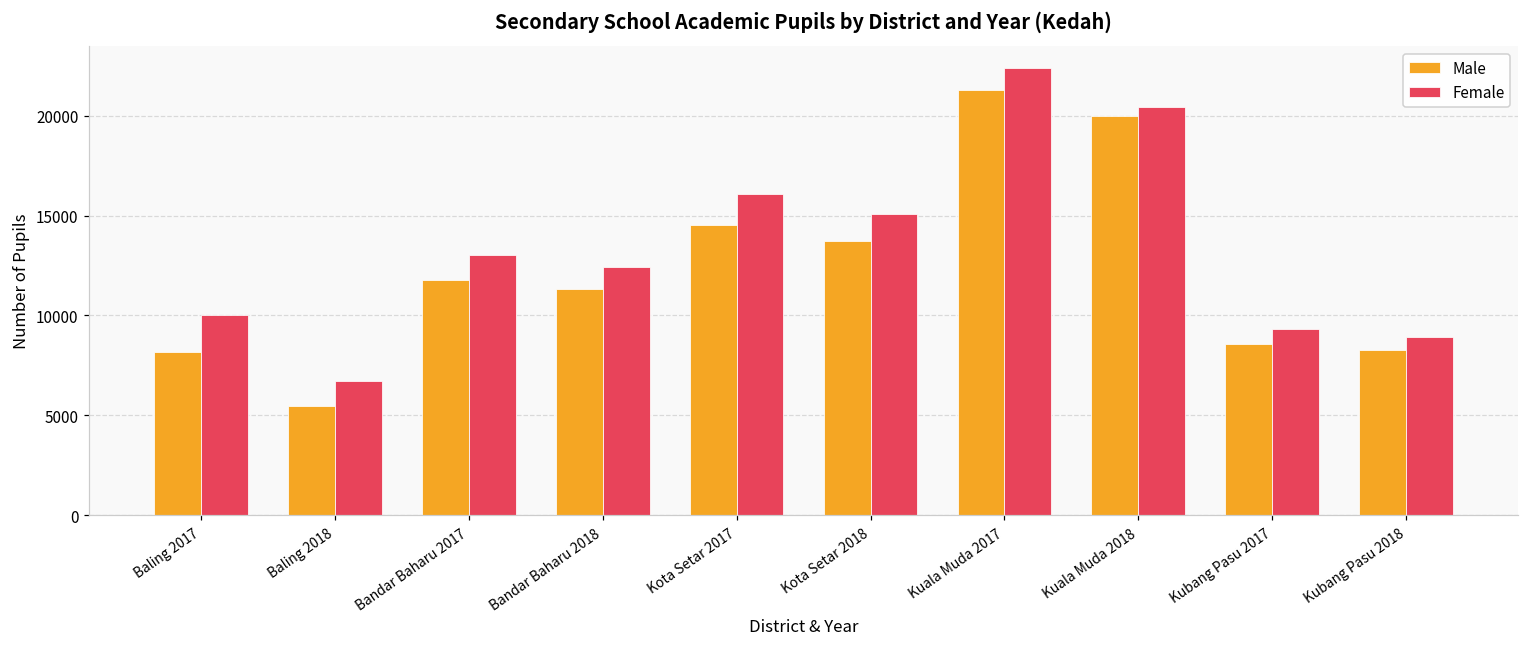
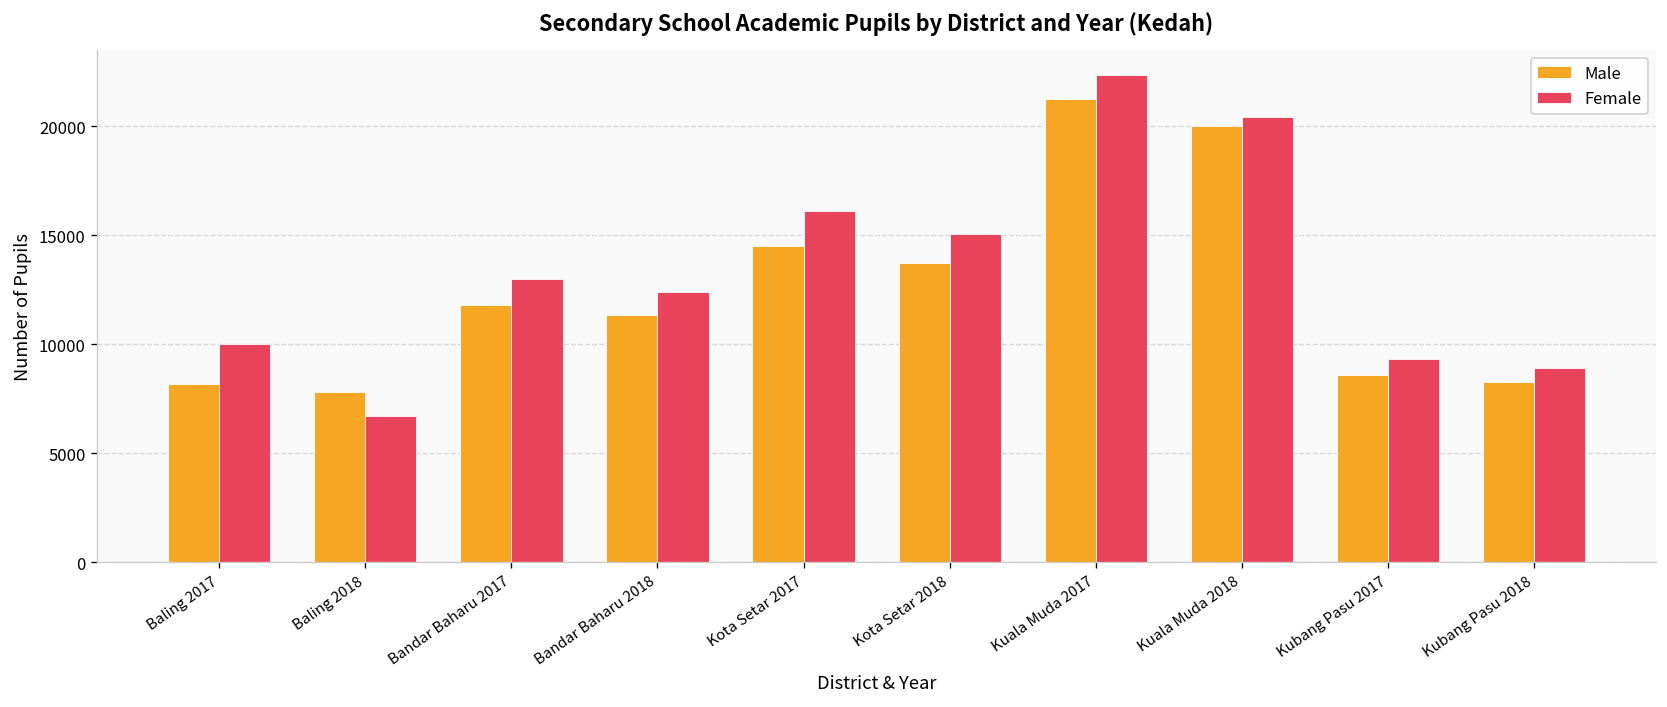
  {
    "Male": {
      "Baling 2017": 8200,
-     "Baling 2018": 5500,
+     "Baling 2018": 7800,
      "Bandar Baharu 2017": 11800,
      "Bandar Baharu 2018": 11300,
      "Kota Setar 2017": 14500,
      "Kota Setar 2018": 13800,
      "Kuala Muda 2017": 21300,
      "Kuala Muda 2018": 20000,
      "Kubang Pasu 2017": 8600,
      "Kubang Pasu 2018": 8300
    },
    "Female": {
      "Baling 2017": 10000,
      "Baling 2018": 6700,
      "Bandar Baharu 2017": 13000,
      "Bandar Baharu 2018": 12400,
      "Kota Setar 2017": 16100,
      "Kota Setar 2018": 15100,
      "Kuala Muda 2017": 22400,
      "Kuala Muda 2018": 20400,
      "Kubang Pasu 2017": 9300,
      "Kubang Pasu 2018": 8900
    }
  }
